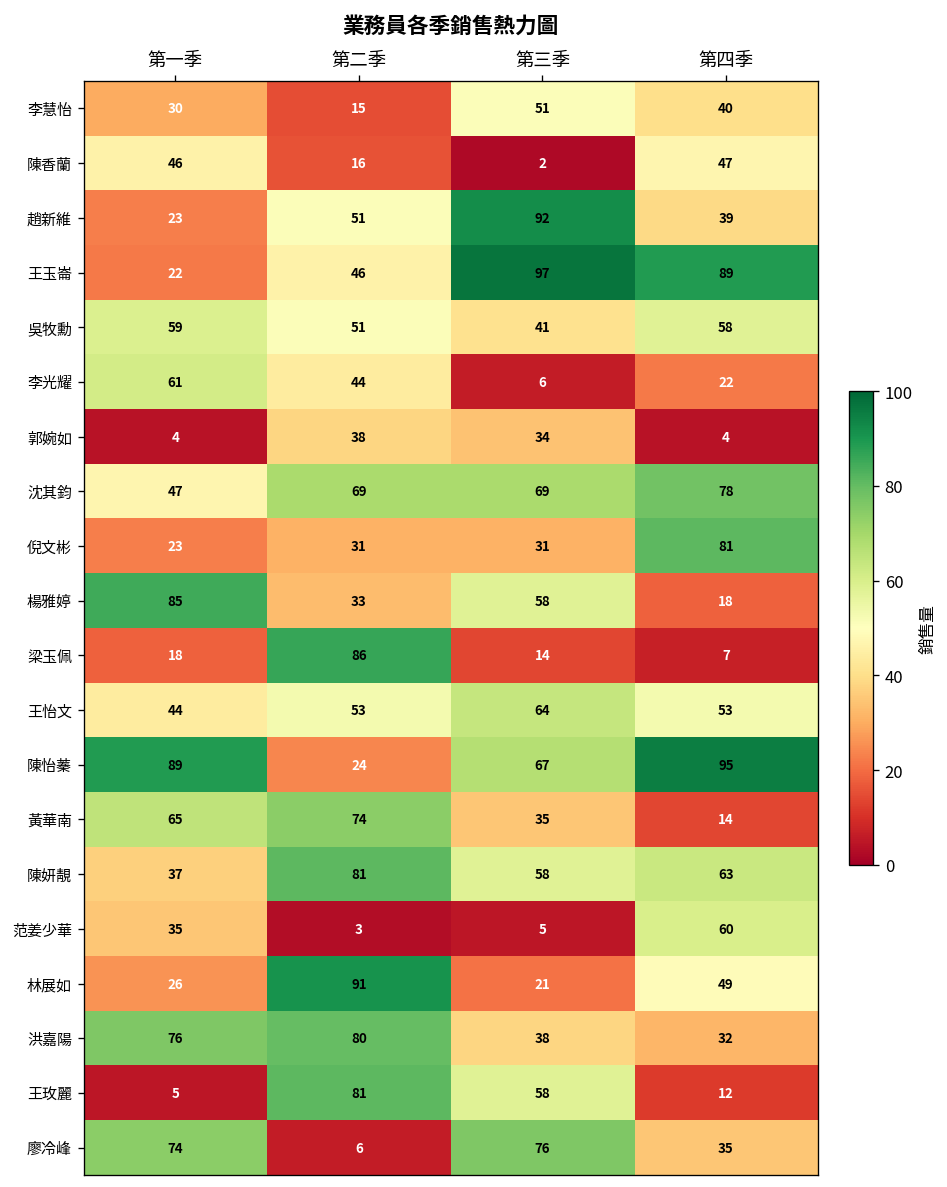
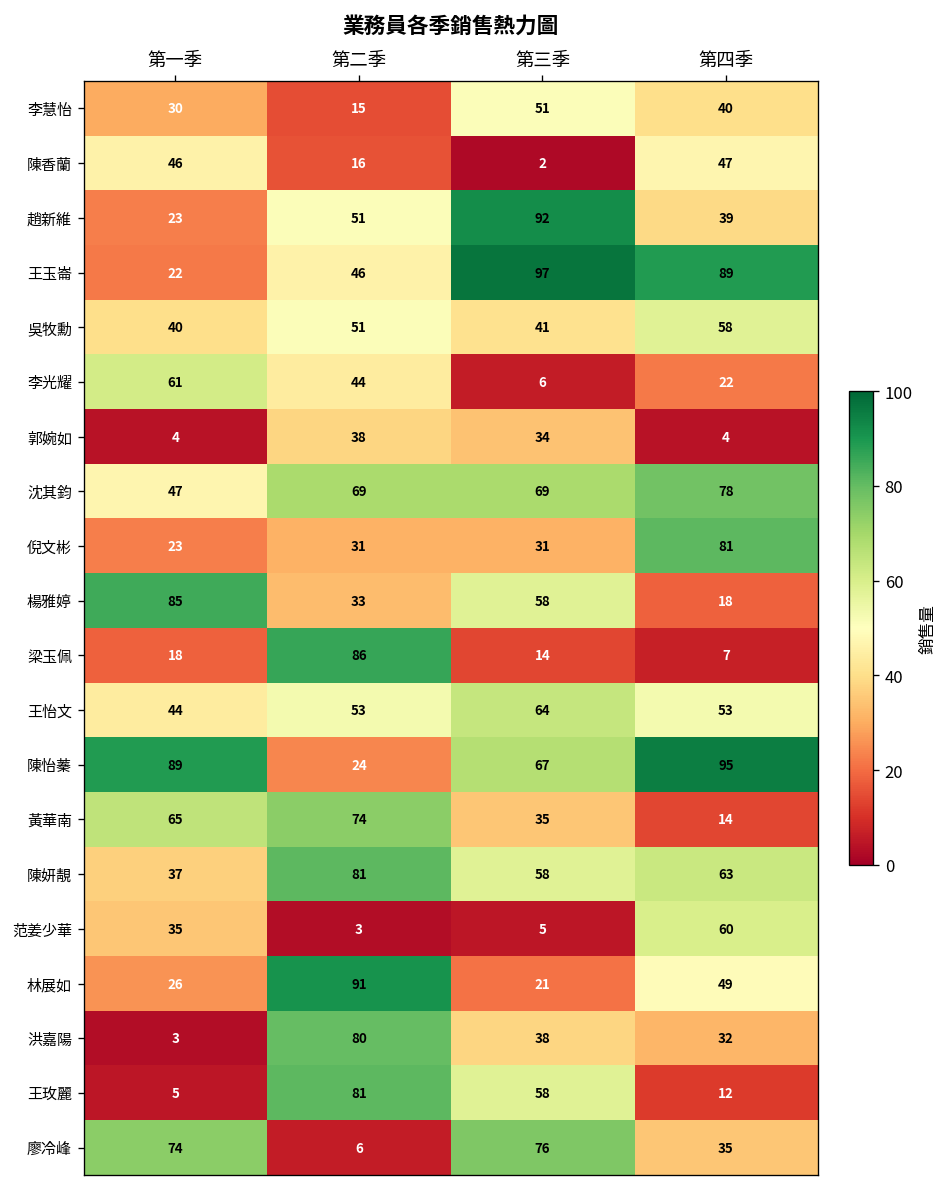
  {
    "李慧怡": {
      "第一季": 30,
      "第二季": 15,
      "第三季": 51,
      "第四季": 40
    },
    "陳香蘭": {
      "第一季": 46,
      "第二季": 16,
      "第三季": 2,
      "第四季": 47
    },
    "趙新維": {
      "第一季": 23,
      "第二季": 51,
      "第三季": 92,
      "第四季": 39
    },
    "王玉崙": {
      "第一季": 22,
      "第二季": 46,
      "第三季": 97,
      "第四季": 89
    },
    "吳牧勳": {
-     "第一季": 59,
+     "第一季": 40,
      "第二季": 51,
      "第三季": 41,
      "第四季": 58
    },
    "李光耀": {
      "第一季": 61,
      "第二季": 44,
      "第三季": 6,
      "第四季": 22
    },
    "郭婉如": {
      "第一季": 4,
      "第二季": 38,
      "第三季": 34,
      "第四季": 4
    },
    "沈其鈞": {
      "第一季": 47,
      "第二季": 69,
      "第三季": 69,
      "第四季": 78
    },
    "倪文彬": {
      "第一季": 23,
      "第二季": 31,
      "第三季": 31,
      "第四季": 81
    },
    "楊雅婷": {
      "第一季": 85,
      "第二季": 33,
      "第三季": 58,
      "第四季": 18
    },
    "梁玉佩": {
      "第一季": 18,
      "第二季": 86,
      "第三季": 14,
      "第四季": 7
    },
    "王怡文": {
      "第一季": 44,
      "第二季": 53,
      "第三季": 64,
      "第四季": 53
    },
    "陳怡蓁": {
      "第一季": 89,
      "第二季": 24,
      "第三季": 67,
      "第四季": 95
    },
    "黃華南": {
      "第一季": 65,
      "第二季": 74,
      "第三季": 35,
      "第四季": 14
    },
    "陳妍靚": {
      "第一季": 37,
      "第二季": 81,
      "第三季": 58,
      "第四季": 63
    },
    "范姜少華": {
      "第一季": 35,
      "第二季": 3,
      "第三季": 5,
      "第四季": 60
    },
    "林展如": {
      "第一季": 26,
      "第二季": 91,
      "第三季": 21,
      "第四季": 49
    },
    "洪嘉陽": {
-     "第一季": 76,
+     "第一季": 3,
      "第二季": 80,
      "第三季": 38,
      "第四季": 32
    },
    "王玫麗": {
      "第一季": 5,
      "第二季": 81,
      "第三季": 58,
      "第四季": 12
    },
    "廖冷峰": {
      "第一季": 74,
      "第二季": 6,
      "第三季": 76,
      "第四季": 35
    }
  }
